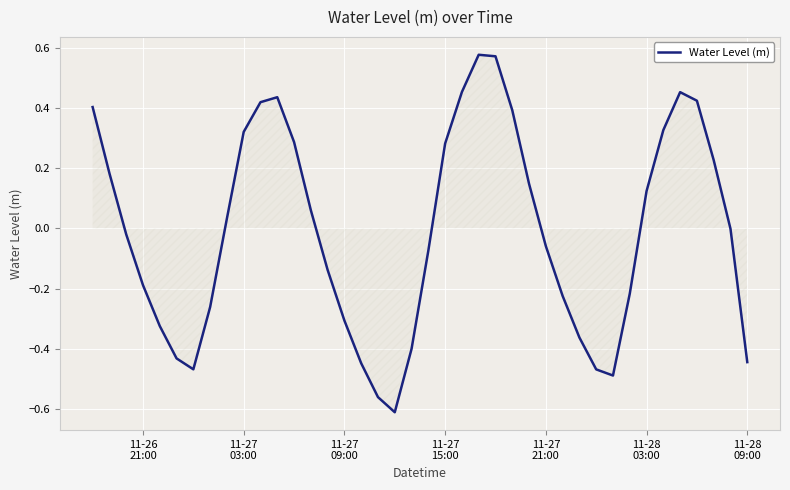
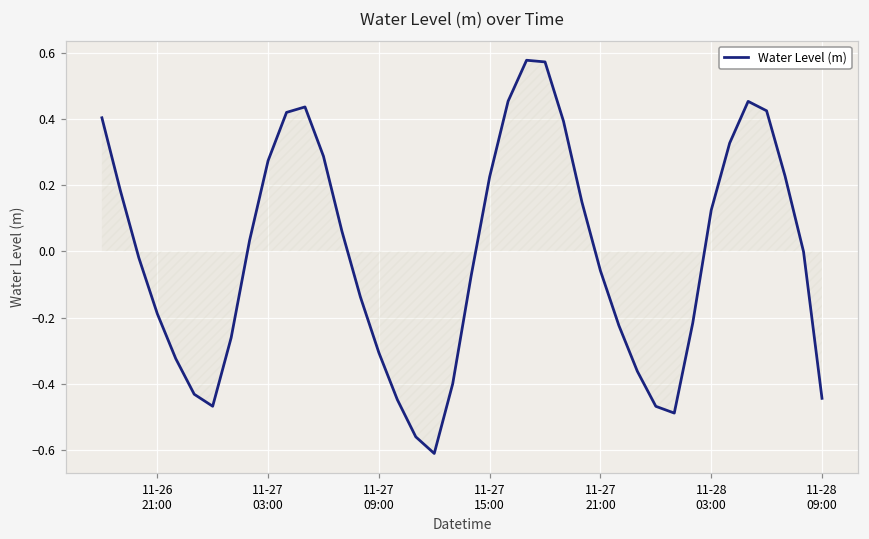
  {
    "Water Level (m)": {
      "11-26 21:00": -0.19,
-     "11-27 03:00": 0.32,
+     "11-27 03:00": 0.27,
      "11-27 09:00": -0.31,
-     "11-27 15:00": 0.28,
+     "11-27 15:00": 0.22,
      "11-27 21:00": -0.06,
      "11-28 09:00": -0.44
    }
  }
